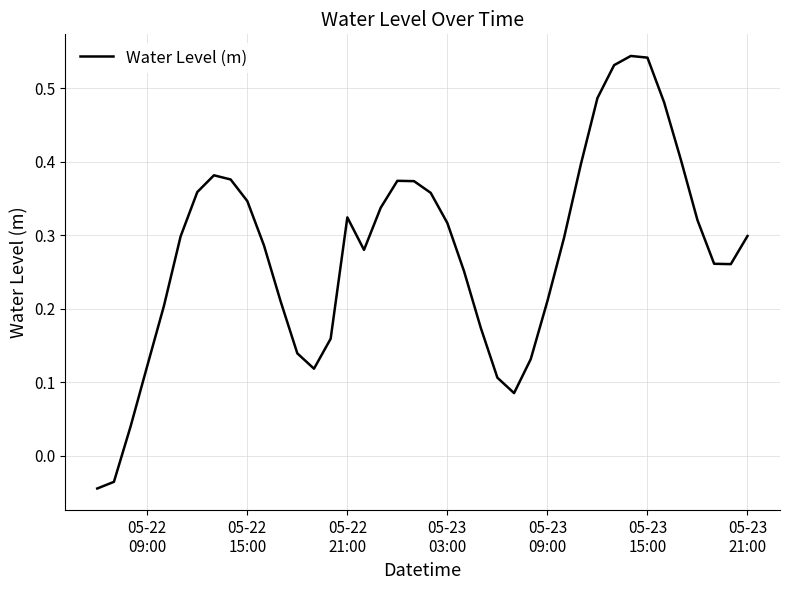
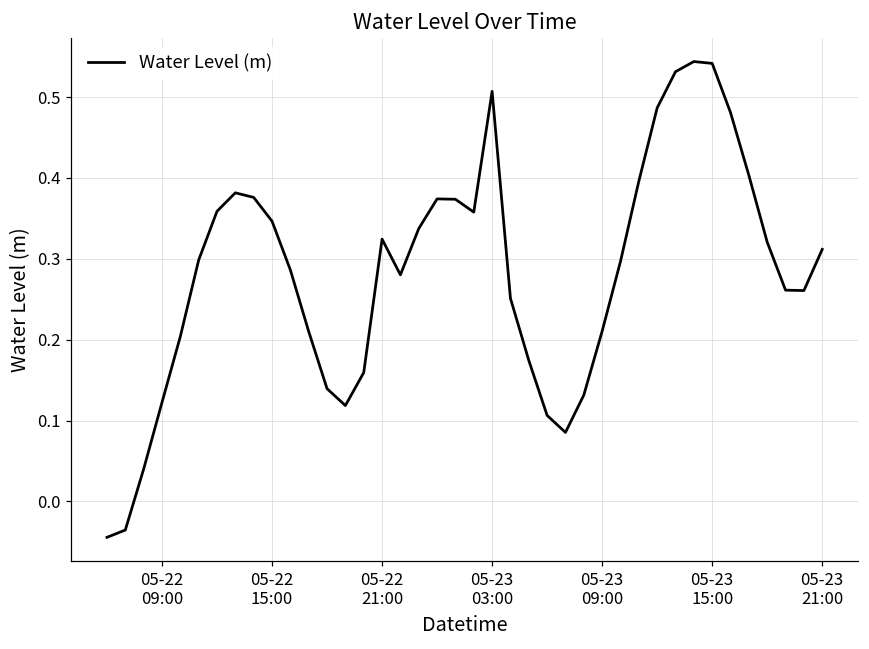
  {
    "05-22 09:00": 0.12,
    "05-22 15:00": 0.35,
    "05-22 21:00": 0.32,
-   "05-23 03:00": 0.32,
+   "05-23 03:00": 0.51,
    "05-23 09:00": 0.21,
    "05-23 15:00": 0.54,
-   "05-23 21:00": 0.30
+   "05-23 21:00": 0.31
  }
